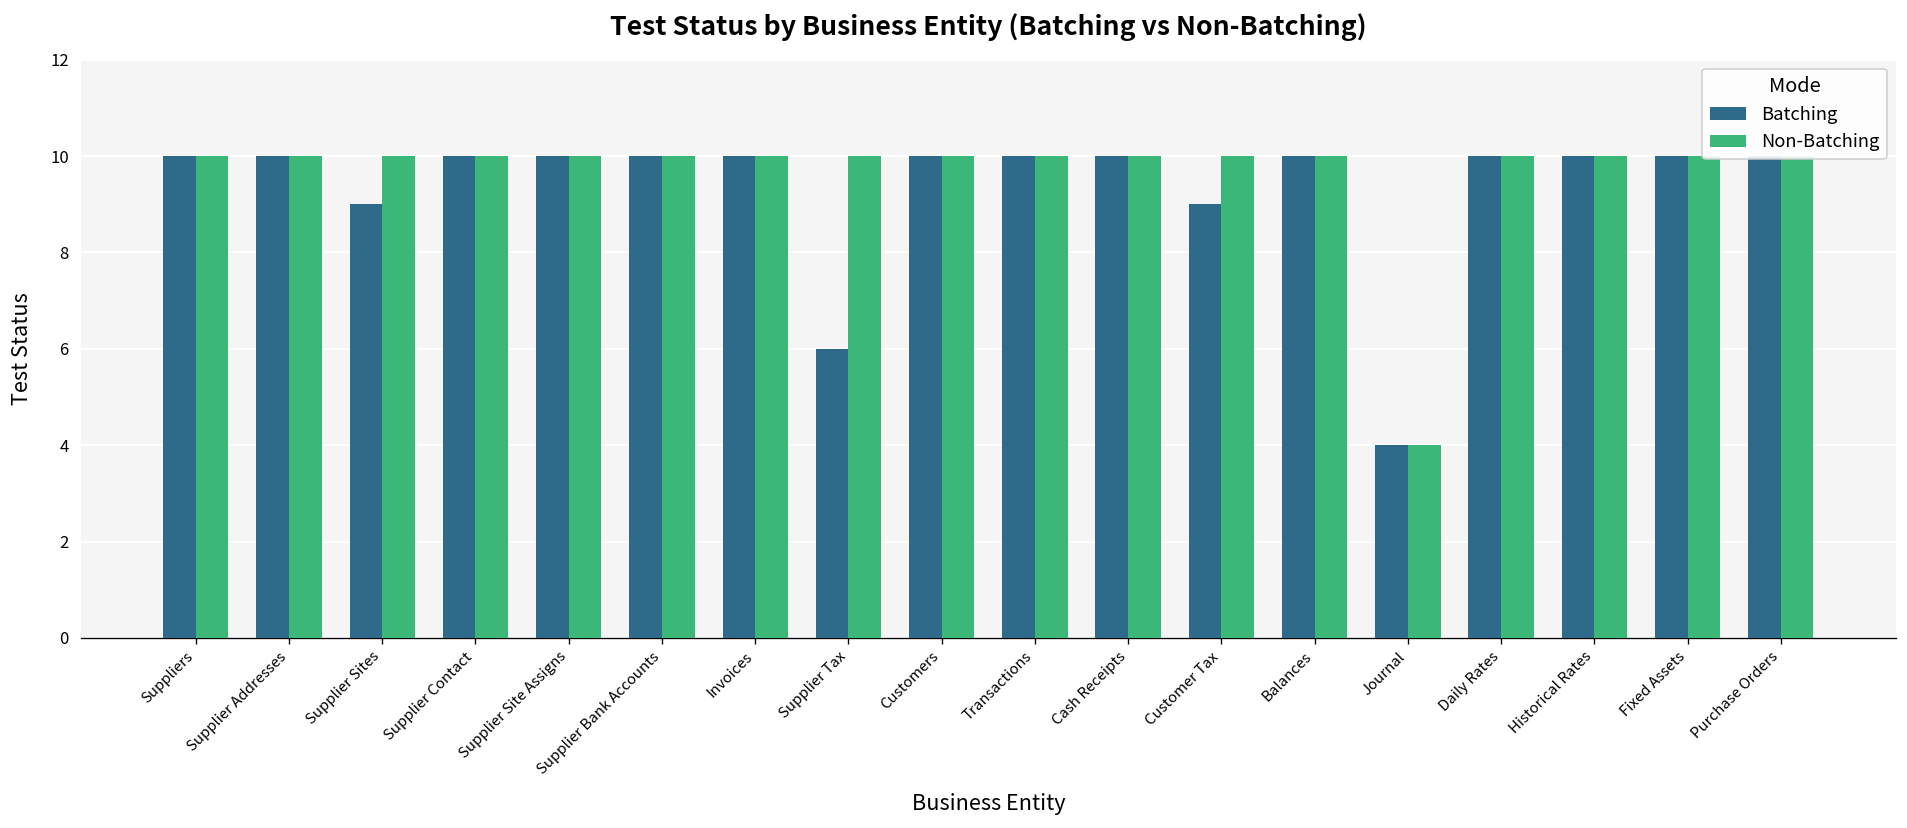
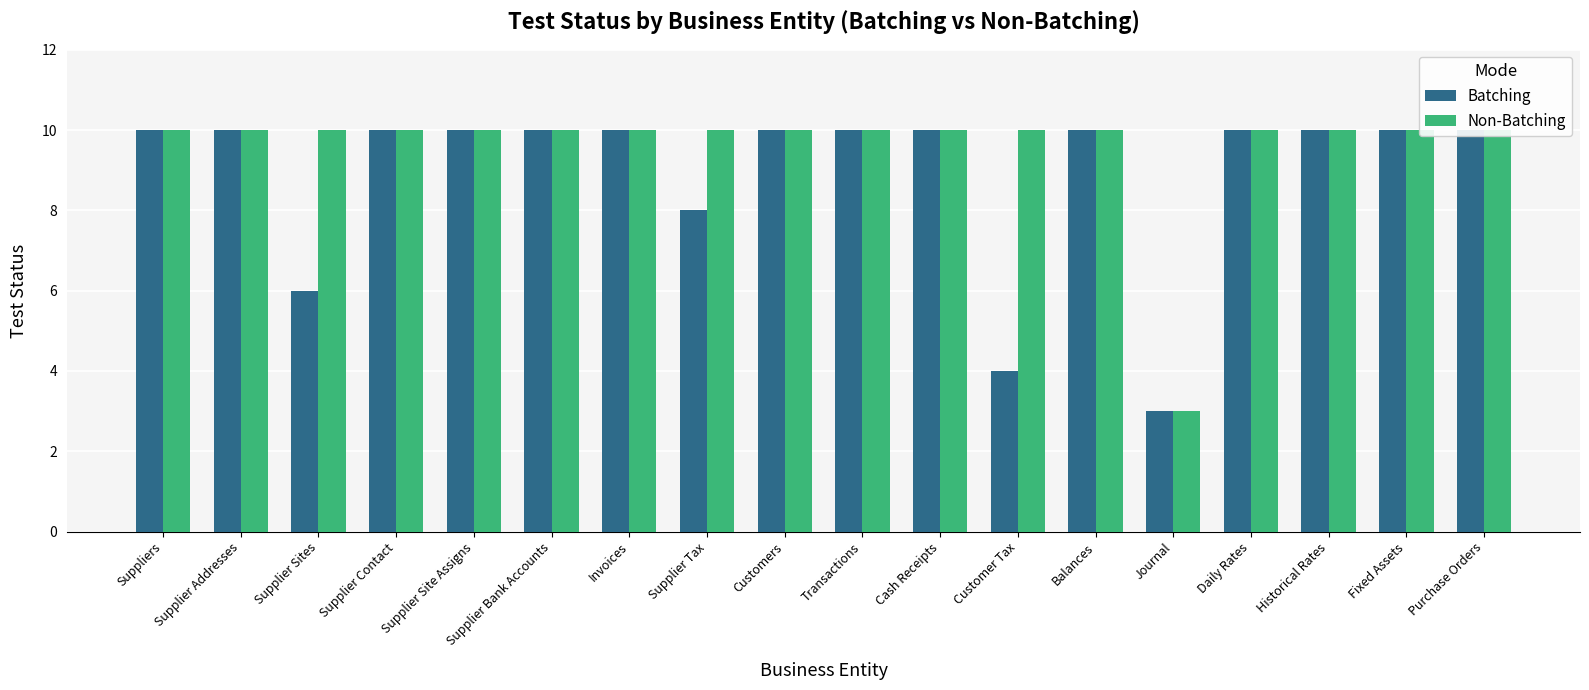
  {
    "Batching": {
      "Suppliers": 10,
      "Supplier Addresses": 10,
-     "Supplier Sites": 9,
+     "Supplier Sites": 6,
      "Supplier Contact": 10,
      "Supplier Site Assigns": 10,
      "Supplier Bank Accounts": 10,
      "Invoices": 10,
-     "Supplier Tax": 6,
+     "Supplier Tax": 8,
      "Customers": 10,
      "Transactions": 10,
      "Cash Receipts": 10,
-     "Customer Tax": 9,
+     "Customer Tax": 4,
      "Balances": 10,
-     "Journal": 4,
+     "Journal": 3,
      "Daily Rates": 10,
      "Historical Rates": 10,
      "Fixed Assets": 10
    },
    "Non-Batching": {
      "Suppliers": 10,
      "Supplier Addresses": 10,
      "Supplier Sites": 10,
      "Supplier Contact": 10,
      "Supplier Site Assigns": 10,
      "Supplier Bank Accounts": 10,
      "Invoices": 10,
      "Supplier Tax": 10,
      "Customers": 10,
      "Transactions": 10,
      "Cash Receipts": 10,
      "Customer Tax": 10,
      "Balances": 10,
-     "Journal": 4,
+     "Journal": 3,
      "Daily Rates": 10,
      "Historical Rates": 10
    }
  }
